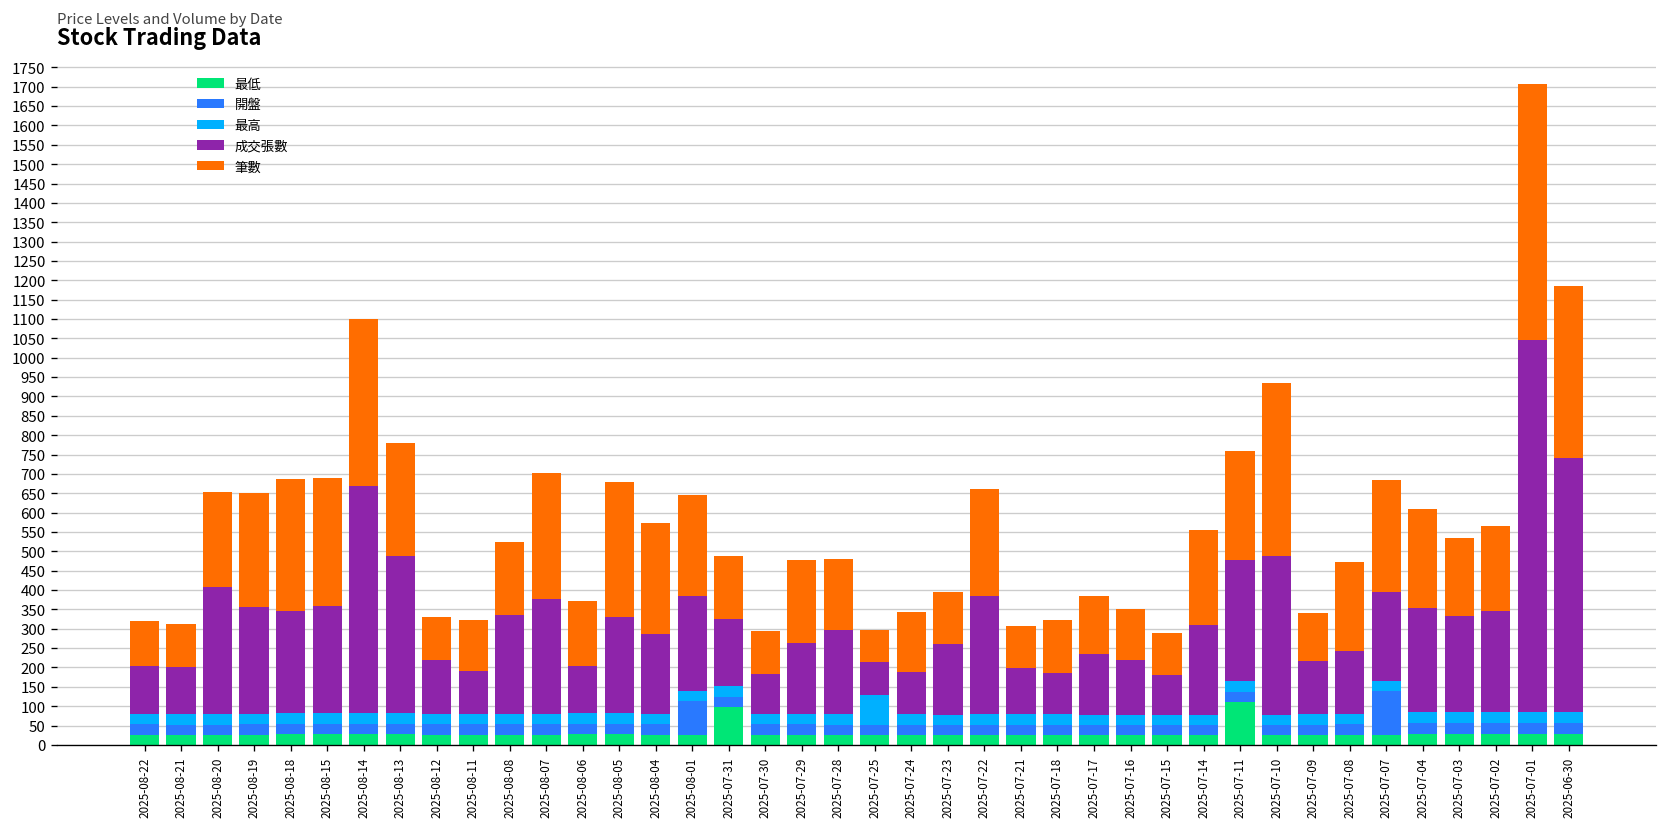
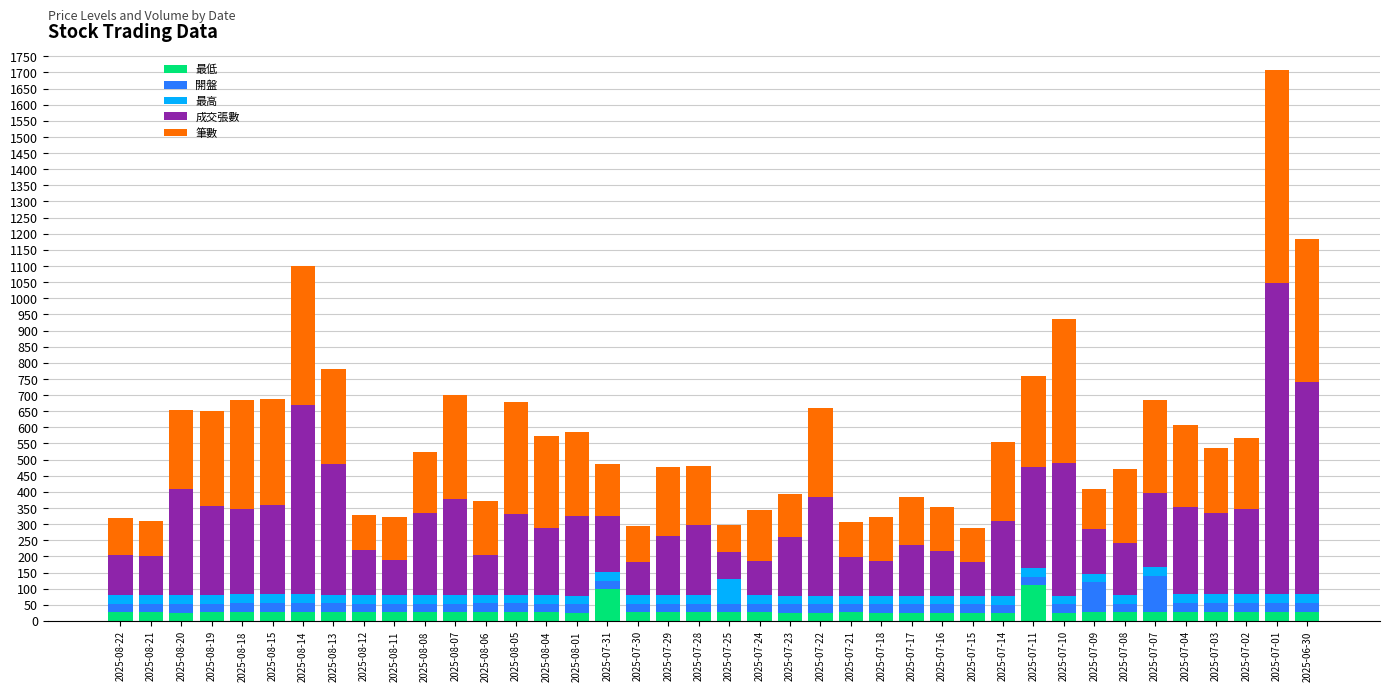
  {
    "最低": {
      "2025-08-22": 30,
      "2025-08-21": 30,
      "2025-08-20": 30,
      "2025-08-19": 30,
      "2025-08-18": 30,
      "2025-08-15": 30,
      "2025-08-14": 30,
      "2025-08-13": 30,
      "2025-08-12": 30,
      "2025-08-11": 30,
      "2025-08-08": 30,
      "2025-08-07": 30,
      "2025-08-06": 30,
      "2025-08-05": 30,
      "2025-08-04": 30,
      "2025-08-01": 30,
      "2025-07-31": 100,
      "2025-07-30": 30,
      "2025-07-29": 30,
      "2025-07-28": 30,
      "2025-07-25": 30,
      "2025-07-24": 30,
      "2025-07-23": 30,
      "2025-07-22": 30,
      "2025-07-21": 30,
      "2025-07-18": 30,
      "2025-07-17": 30,
      "2025-07-16": 30,
      "2025-07-15": 30,
      "2025-07-14": 30,
      "2025-07-11": 110,
      "2025-07-10": 30,
      "2025-07-09": 30,
      "2025-07-08": 30,
      "2025-07-07": 30,
      "2025-07-04": 30,
      "2025-07-03": 30,
      "2025-07-02": 30,
      "2025-07-01": 30,
      "2025-06-30": 30
    },
    "開盤": {
      "2025-08-22": 30,
      "2025-08-21": 30,
      "2025-08-20": 30,
      "2025-08-19": 30,
      "2025-08-18": 30,
      "2025-08-15": 30,
      "2025-08-14": 30,
      "2025-08-13": 30,
      "2025-08-12": 30,
      "2025-08-11": 30,
      "2025-08-08": 30,
      "2025-08-07": 30,
      "2025-08-06": 30,
      "2025-08-05": 30,
      "2025-08-04": 30,
-     "2025-08-01": 90,
+     "2025-08-01": 30,
      "2025-07-31": 30,
      "2025-07-30": 30,
      "2025-07-29": 30,
      "2025-07-28": 30,
      "2025-07-25": 30,
      "2025-07-24": 30,
      "2025-07-23": 30,
      "2025-07-22": 30,
      "2025-07-21": 30,
      "2025-07-18": 30,
      "2025-07-17": 30,
      "2025-07-16": 30,
      "2025-07-15": 30,
      "2025-07-14": 30,
      "2025-07-11": 30,
      "2025-07-10": 30,
-     "2025-07-09": 30,
+     "2025-07-09": 90,
      "2025-07-08": 30,
      "2025-07-07": 110,
      "2025-07-04": 30,
      "2025-07-03": 30,
      "2025-07-02": 30,
      "2025-07-01": 30,
      "2025-06-30": 30
    },
    "最高": {
      "2025-08-22": 30,
      "2025-08-21": 30,
      "2025-08-20": 30,
      "2025-08-19": 30,
      "2025-08-18": 30,
      "2025-08-15": 30,
      "2025-08-14": 30,
      "2025-08-13": 30,
      "2025-08-12": 30,
      "2025-08-11": 30,
      "2025-08-08": 30,
      "2025-08-07": 30,
      "2025-08-06": 30,
      "2025-08-05": 30,
      "2025-08-04": 30,
      "2025-08-01": 30,
      "2025-07-31": 30,
      "2025-07-30": 30,
      "2025-07-29": 30,
      "2025-07-28": 30,
      "2025-07-25": 80,
      "2025-07-24": 30,
      "2025-07-23": 30,
      "2025-07-22": 30,
      "2025-07-21": 30,
      "2025-07-18": 30,
      "2025-07-17": 30,
      "2025-07-16": 30,
      "2025-07-15": 30,
      "2025-07-14": 30,
      "2025-07-11": 30,
      "2025-07-10": 30,
      "2025-07-09": 30,
      "2025-07-08": 30,
      "2025-07-07": 30,
      "2025-07-04": 30,
      "2025-07-03": 30,
      "2025-07-02": 30,
      "2025-07-01": 30,
      "2025-06-30": 30
    },
    "成交張數": {
      "2025-08-22": 120,
      "2025-08-21": 120,
      "2025-08-20": 330,
      "2025-08-19": 280,
      "2025-08-18": 260,
      "2025-08-15": 280,
      "2025-08-14": 590,
      "2025-08-13": 410,
      "2025-08-12": 140,
      "2025-08-11": 110,
      "2025-08-08": 260,
      "2025-08-07": 300,
      "2025-08-06": 120,
      "2025-08-05": 250,
      "2025-08-04": 210,
      "2025-08-01": 250,
      "2025-07-31": 170,
      "2025-07-30": 100,
      "2025-07-29": 180,
      "2025-07-28": 220,
      "2025-07-25": 90,
      "2025-07-24": 110,
      "2025-07-23": 180,
      "2025-07-22": 310,
      "2025-07-21": 120,
      "2025-07-18": 110,
      "2025-07-17": 160,
      "2025-07-16": 140,
      "2025-07-15": 110,
      "2025-07-14": 230,
      "2025-07-11": 310,
      "2025-07-10": 410,
      "2025-07-09": 140,
      "2025-07-08": 160,
      "2025-07-07": 230,
      "2025-07-04": 270,
      "2025-07-03": 250,
      "2025-07-02": 260,
      "2025-07-01": 960,
      "2025-06-30": 660
    },
    "筆數": {
      "2025-08-22": 120,
      "2025-08-21": 110,
      "2025-08-20": 250,
      "2025-08-19": 300,
      "2025-08-18": 340,
      "2025-08-15": 330,
      "2025-08-14": 430,
      "2025-08-13": 290,
      "2025-08-12": 110,
      "2025-08-11": 130,
      "2025-08-08": 190,
      "2025-08-07": 330,
      "2025-08-06": 170,
      "2025-08-05": 350,
      "2025-08-04": 290,
      "2025-08-01": 260,
      "2025-07-31": 160,
      "2025-07-30": 110,
      "2025-07-29": 210,
      "2025-07-28": 180,
      "2025-07-25": 80,
      "2025-07-24": 160,
      "2025-07-23": 130,
      "2025-07-22": 280,
      "2025-07-21": 110,
      "2025-07-18": 140,
      "2025-07-17": 150,
      "2025-07-16": 130,
      "2025-07-15": 110,
      "2025-07-14": 250,
      "2025-07-11": 280,
      "2025-07-10": 450,
      "2025-07-09": 130,
      "2025-07-08": 230,
      "2025-07-07": 290,
      "2025-07-04": 260,
      "2025-07-03": 200,
      "2025-07-02": 220,
      "2025-07-01": 660,
      "2025-06-30": 440
    }
  }
